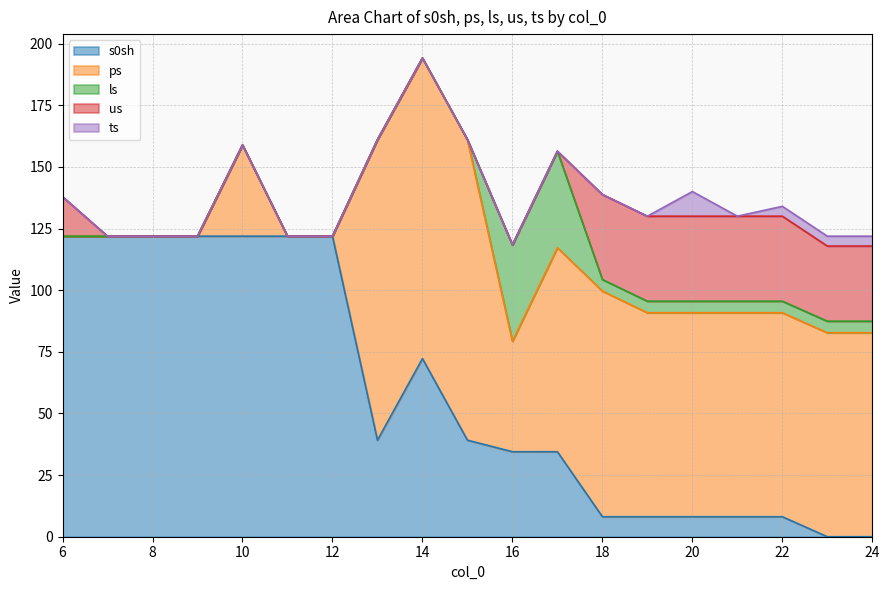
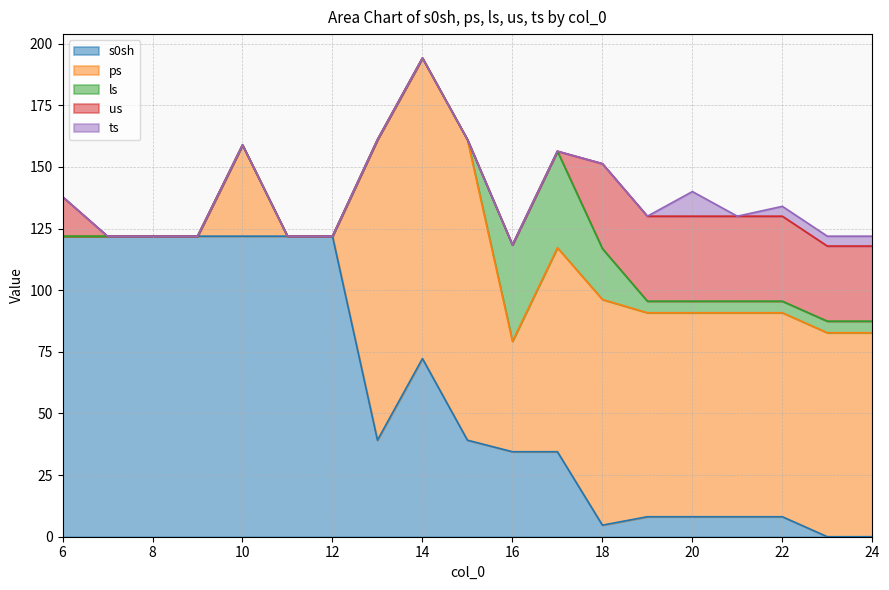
  {
    "s0sh": {
      "10": 122,
      "14": 72,
      "16": 34,
-     "18": 8,
+     "18": 5,
      "20": 8,
      "22": 8,
      "24": 0
    },
    "ps": {
      "16": 45,
      "18": 92,
      "20": 83,
      "22": 83,
      "24": 83
    },
    "ls": {
-     "18": 5,
+     "18": 21,
      "20": 5,
      "22": 5,
      "24": 5
    },
    "us": {
      "20": 34,
      "22": 34,
      "24": 30
    },
    "ts": {
      "20": 10,
      "22": 4,
      "24": 4
    }
  }
